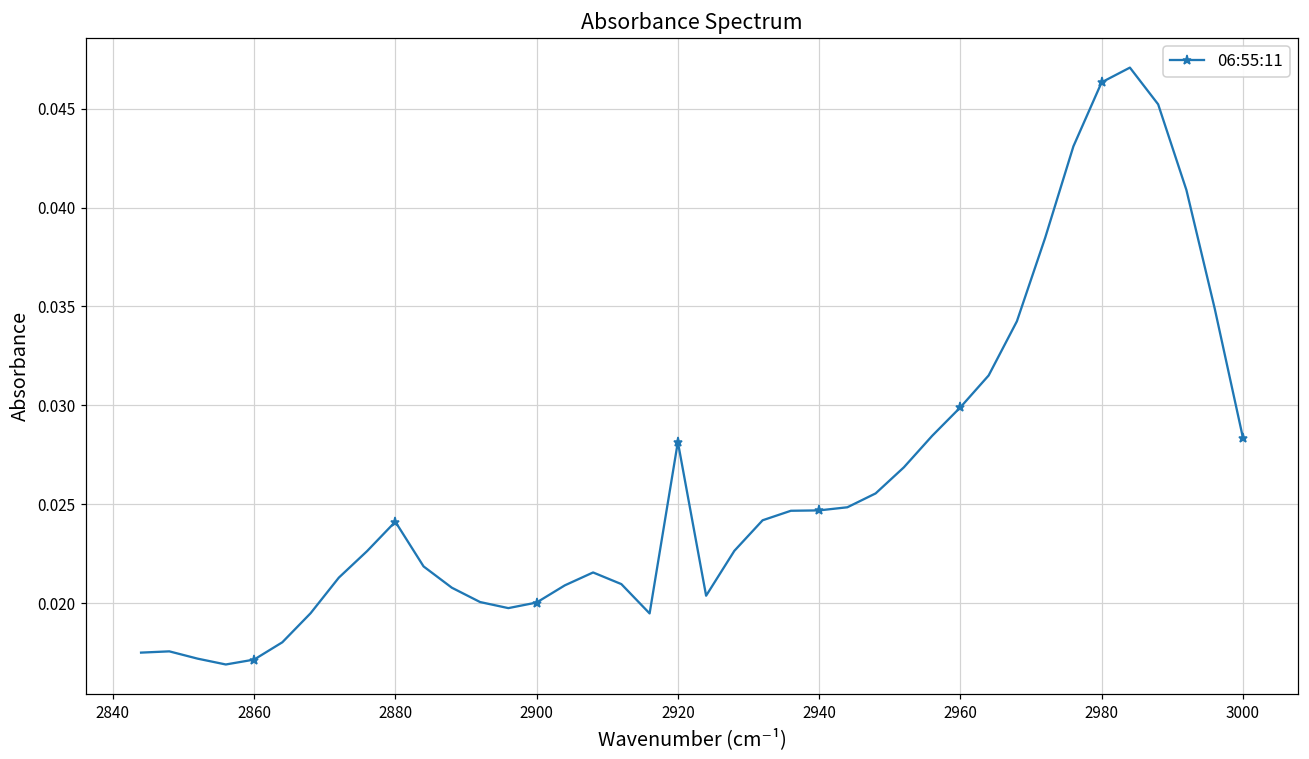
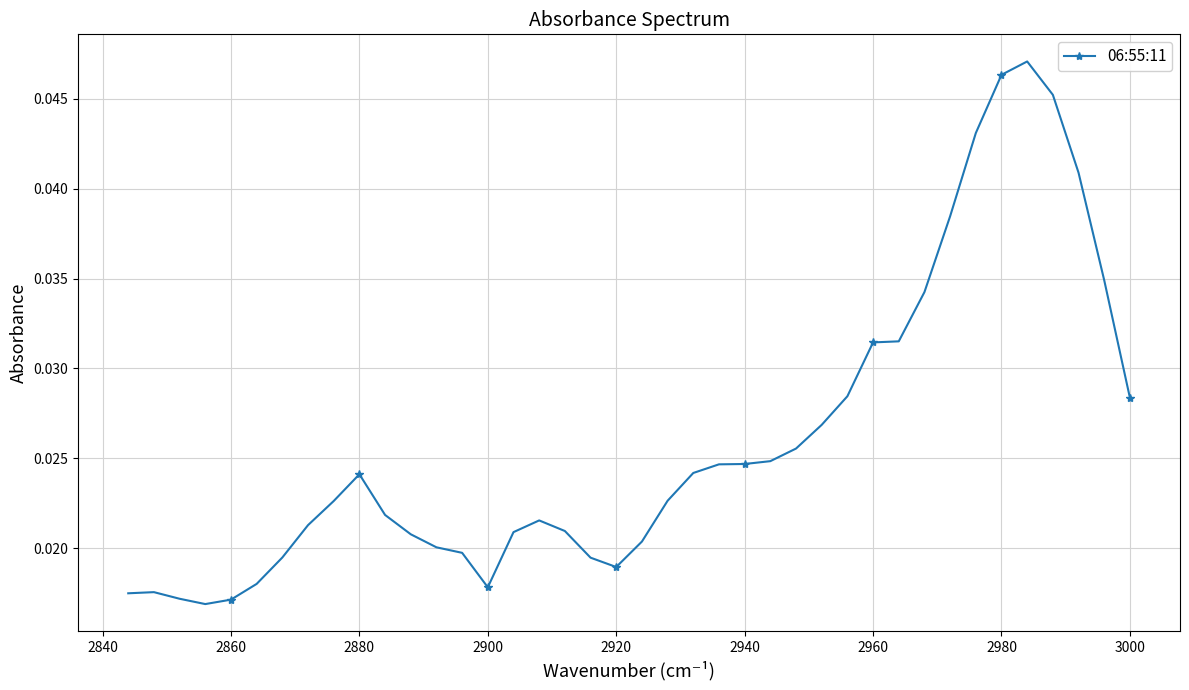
  {
    "2860": 0.0171,
    "2880": 0.0241,
-   "2900": 0.0200,
-   "2920": 0.0281,
+   "2900": 0.0178,
+   "2920": 0.0190,
    "2940": 0.0247,
-   "2960": 0.0299,
+   "2960": 0.0315,
    "2980": 0.0463,
    "3000": 0.0284
  }
